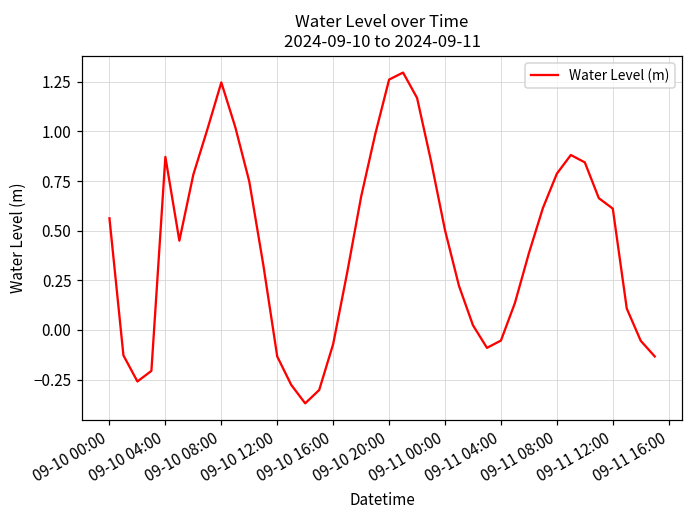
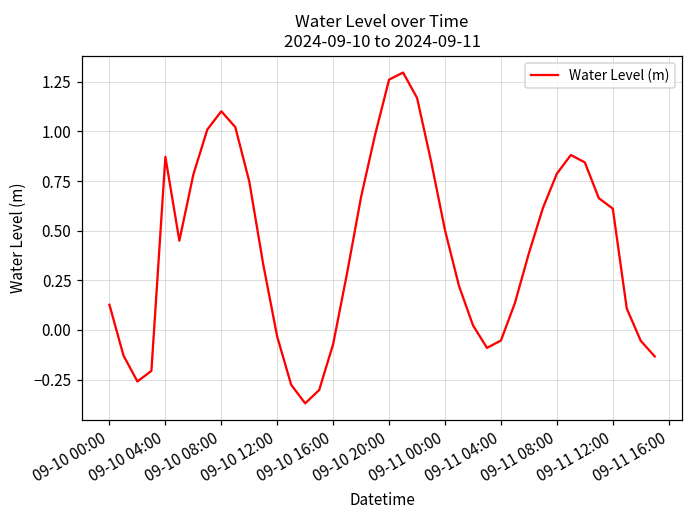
  {
-   "09-10 00:00": 0.56,
+   "09-10 00:00": 0.13,
    "09-10 04:00": 0.87,
-   "09-10 08:00": 1.25,
-   "09-10 12:00": -0.13,
+   "09-10 08:00": 1.10,
+   "09-10 12:00": -0.03,
    "09-10 16:00": -0.07,
    "09-10 20:00": 1.26,
    "09-11 00:00": 0.50,
    "09-11 04:00": -0.05,
    "09-11 08:00": 0.79,
    "09-11 12:00": 0.61
  }
